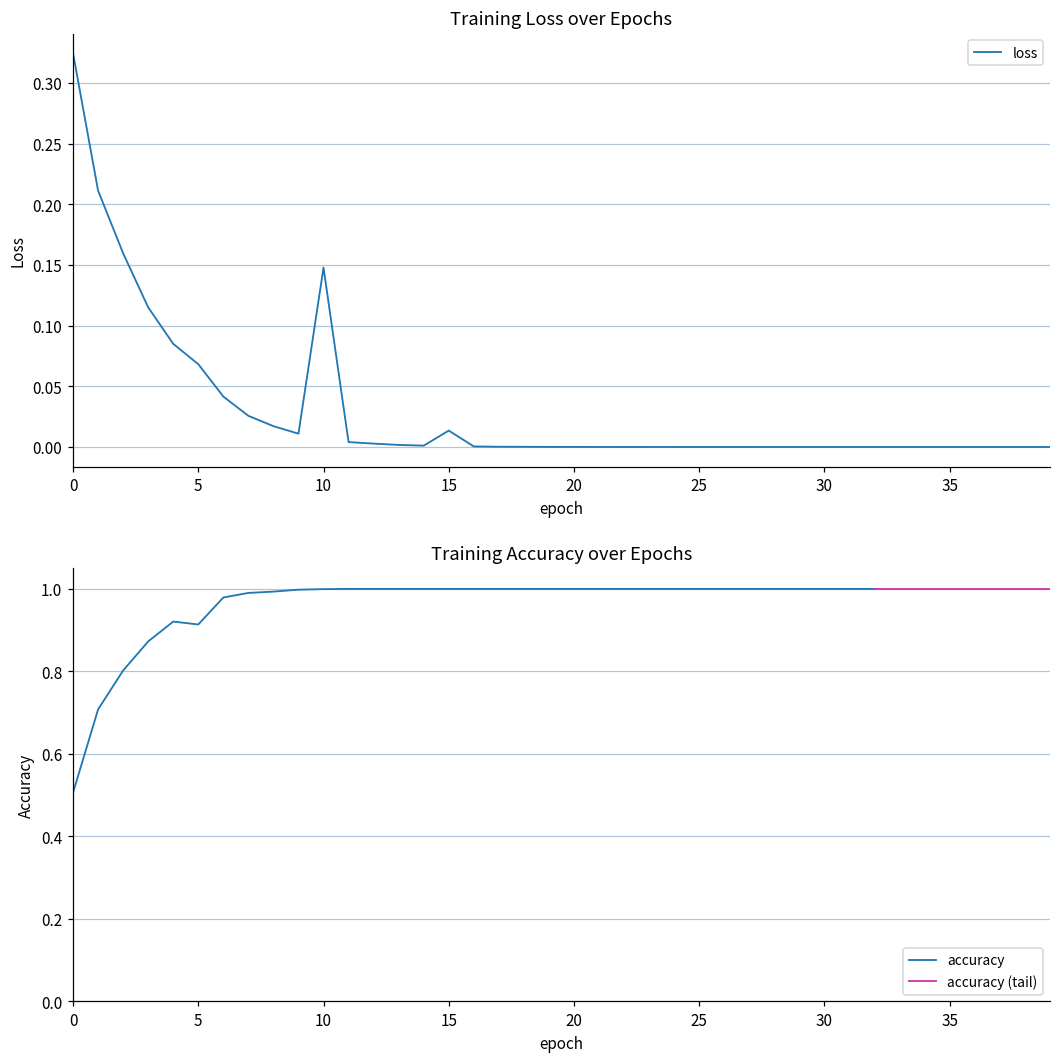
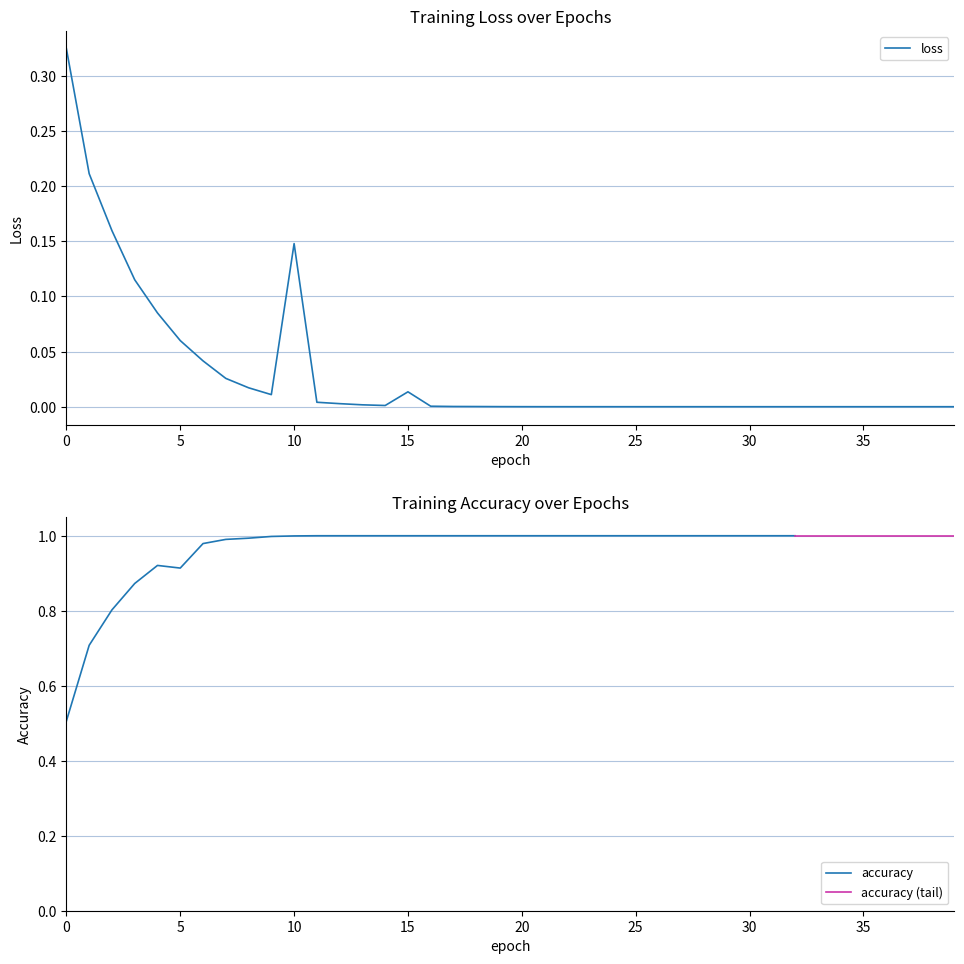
  {
    "Training Loss over Epochs": {
      "0": 0.325,
-     "5": 0.068,
+     "5": 0.060,
      "10": 0.148,
      "15": 0.014,
      "20": 0.000,
      "25": 0.000,
      "30": 0.000,
      "35": 0.000
    },
    "Training Accuracy over Epochs": {
      "accuracy": {
        "0": 0.51,
        "5": 0.91,
        "10": 1.00,
        "15": 1.00,
        "20": 1.00,
        "25": 1.00,
        "30": 1.00
      },
      "accuracy (tail)": {
        "35": 1.00
      }
    }
  }
